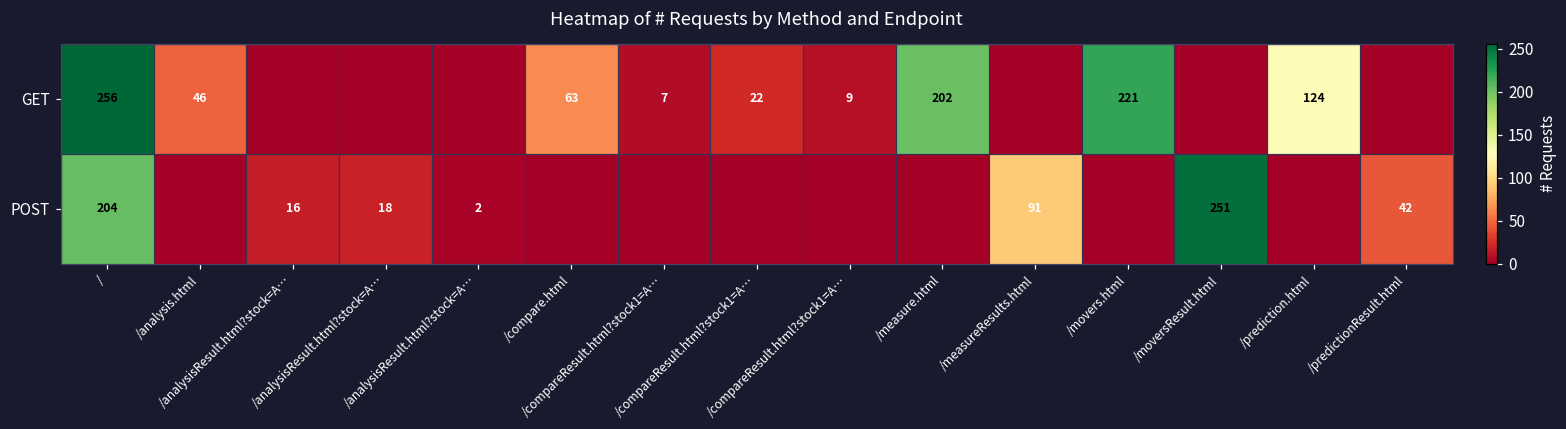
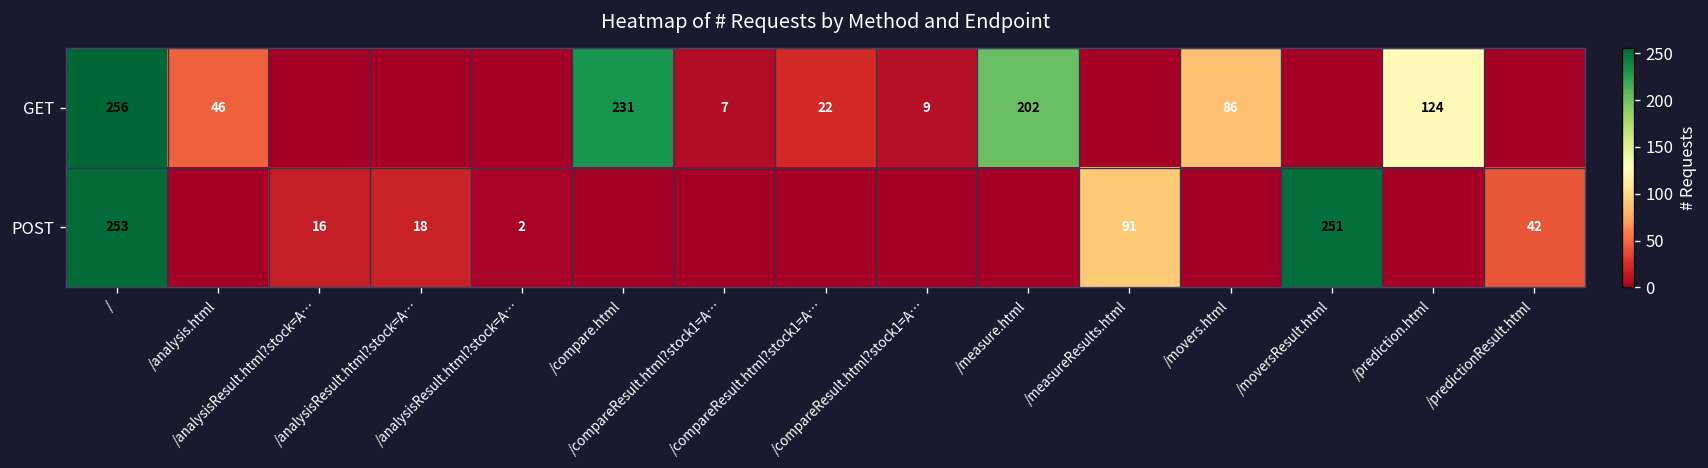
  {
    "GET": {
      "/": 256,
      "/analysis.html": 46,
-     "/compare.html": 63,
+     "/compare.html": 231,
      "/measure.html": 202,
-     "/movers.html": 221,
+     "/movers.html": 86,
      "/prediction.html": 124
    },
    "POST": {
-     "/": 204,
+     "/": 253,
      "/measureResults.html": 91,
      "/moversResult.html": 251,
      "/predictionResult.html": 42
    }
  }
